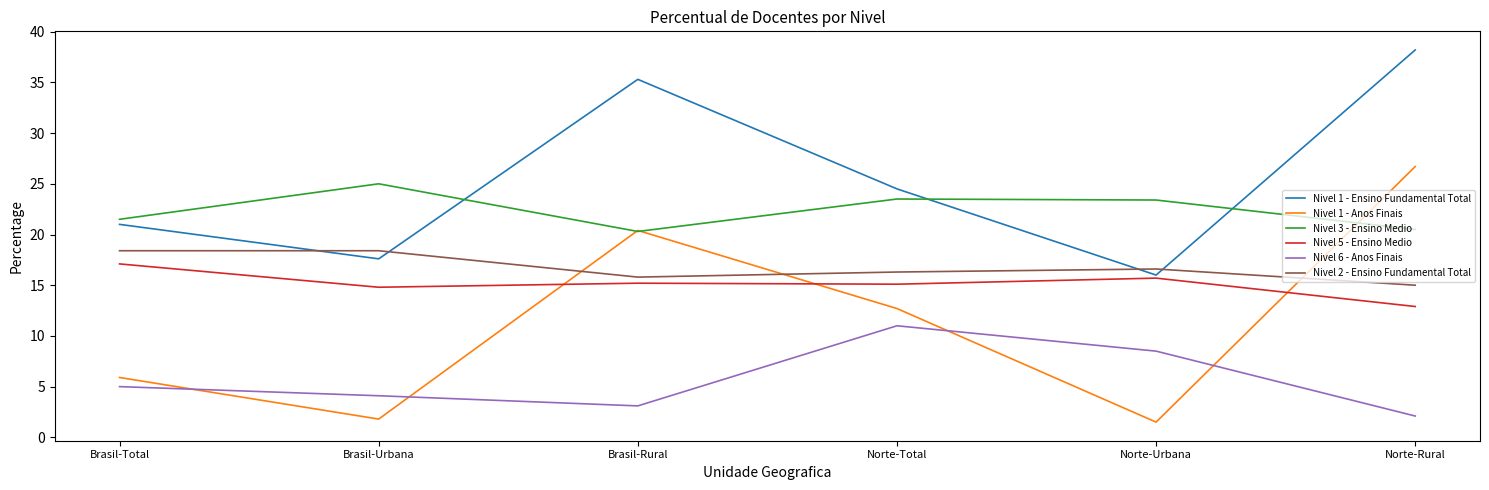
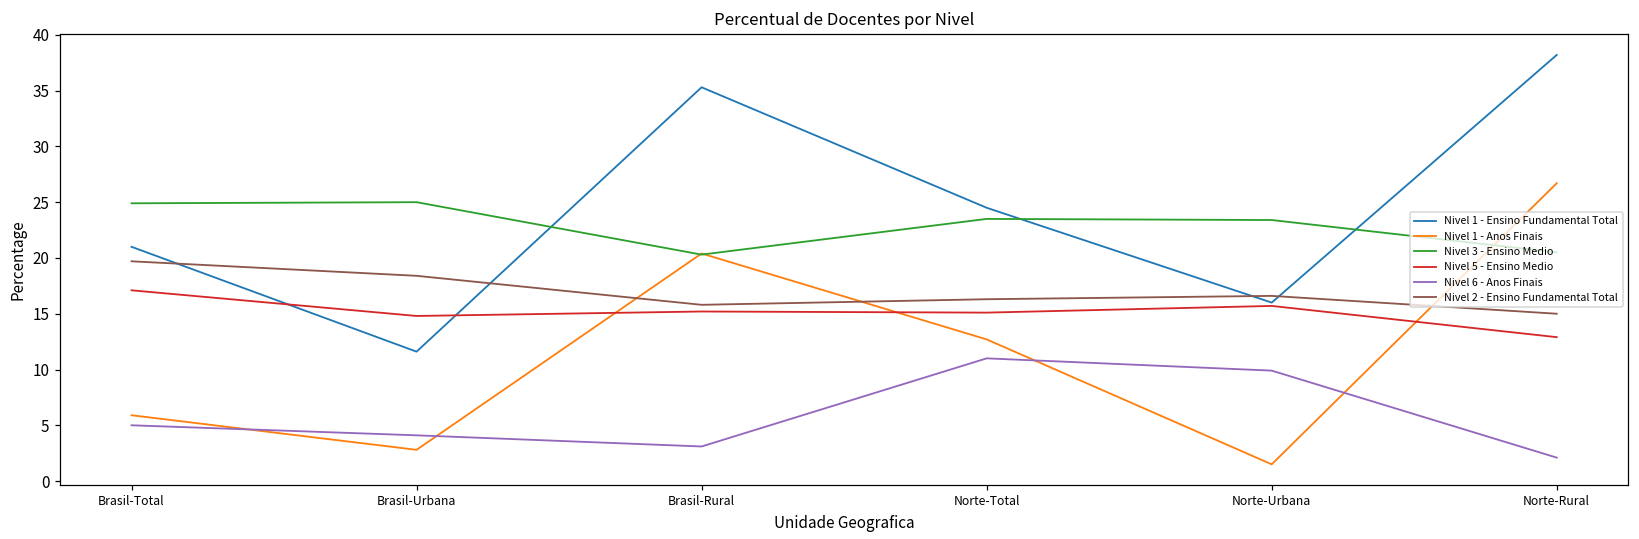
  {
    "Nivel 1 - Ensino Fundamental Total": {
      "Brasil-Total": 21.0,
-     "Brasil-Urbana": 17.6,
+     "Brasil-Urbana": 11.6,
      "Brasil-Rural": 35.3,
      "Norte-Total": 24.5,
      "Norte-Urbana": 16.0,
      "Norte-Rural": 38.2
    },
    "Nivel 1 - Anos Finais": {
      "Brasil-Total": 5.9,
-     "Brasil-Urbana": 1.8,
+     "Brasil-Urbana": 2.8,
      "Norte-Total": 12.7,
      "Norte-Urbana": 1.5,
      "Norte-Rural": 26.7
    },
    "Nivel 3 - Ensino Medio": {
-     "Brasil-Total": 21.5,
+     "Brasil-Total": 24.9,
      "Brasil-Urbana": 25.0,
      "Norte-Total": 23.5,
      "Norte-Urbana": 23.4
    },
    "Nivel 5 - Ensino Medio": {
      "Brasil-Total": 17.1,
      "Brasil-Urbana": 14.8,
      "Brasil-Rural": 15.2,
      "Norte-Total": 15.1,
      "Norte-Urbana": 15.7,
      "Norte-Rural": 12.9
    },
    "Nivel 6 - Anos Finais": {
      "Brasil-Total": 5.0,
      "Brasil-Urbana": 4.1,
      "Brasil-Rural": 3.1,
      "Norte-Total": 11.0,
-     "Norte-Urbana": 8.5,
+     "Norte-Urbana": 9.9,
      "Norte-Rural": 2.1
    },
    "Nivel 2 - Ensino Fundamental Total": {
-     "Brasil-Total": 18.4,
+     "Brasil-Total": 19.7,
      "Brasil-Urbana": 18.4,
      "Brasil-Rural": 15.8,
      "Norte-Total": 16.3,
      "Norte-Urbana": 16.6,
      "Norte-Rural": 15.0
    }
  }
